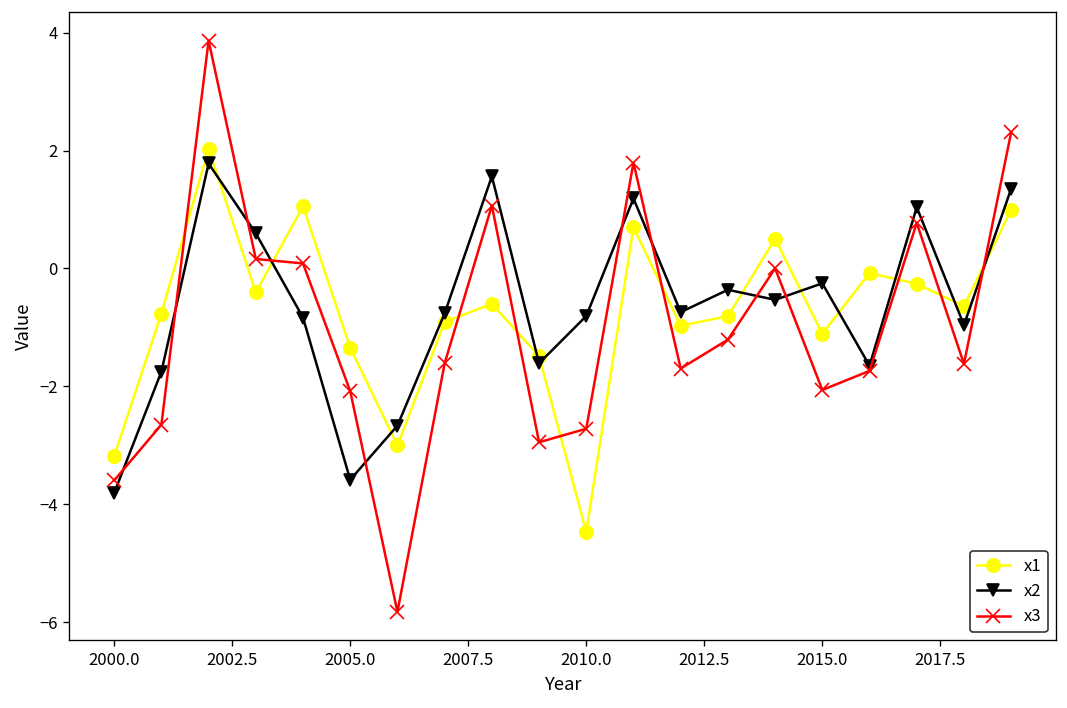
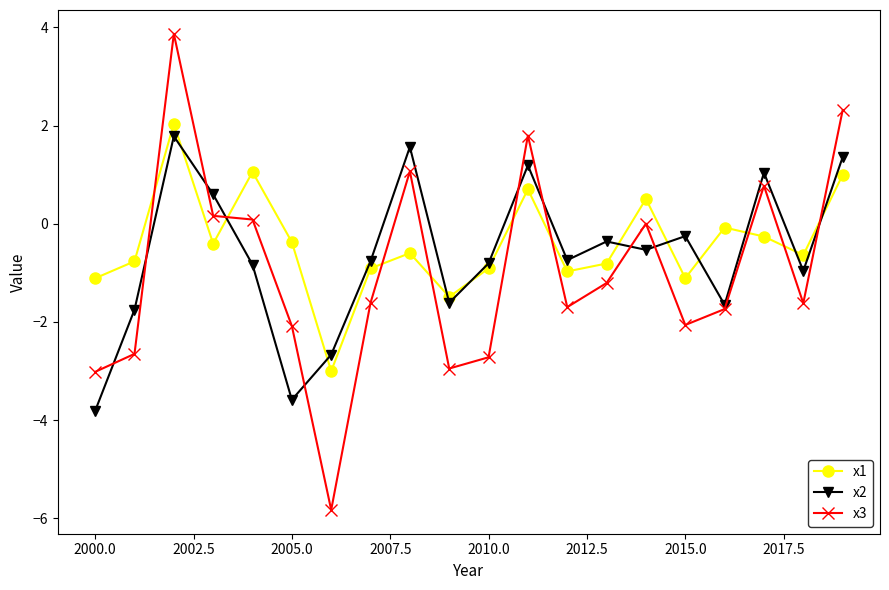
  {
    "x1": {
-     "2000.0": -3.2,
-     "2005.0": -1.3,
-     "2010.0": -4.5,
+     "2000.0": -1.1,
+     "2005.0": -0.4,
+     "2010.0": -0.9,
      "2015.0": -1.1
    },
    "x2": {
      "2000.0": -3.8,
      "2005.0": -3.6,
      "2010.0": -0.8,
      "2015.0": -0.3
    },
    "x3": {
-     "2000.0": -3.6,
+     "2000.0": -3.0,
      "2005.0": -2.1,
      "2010.0": -2.7,
      "2015.0": -2.1
    }
  }
